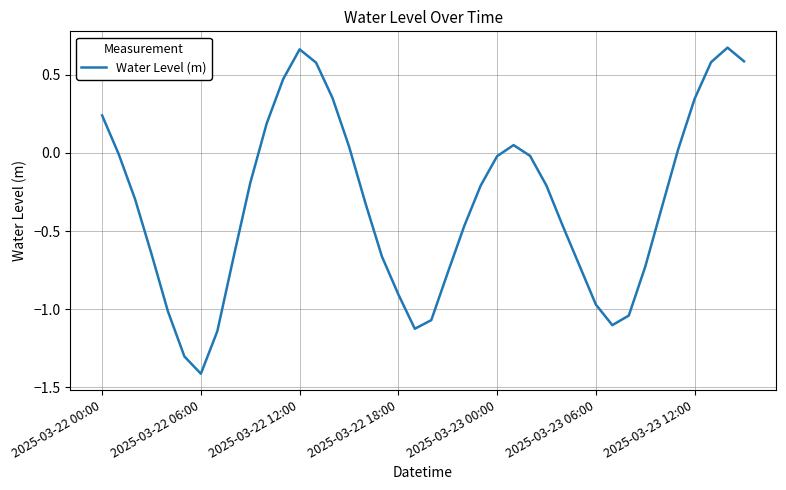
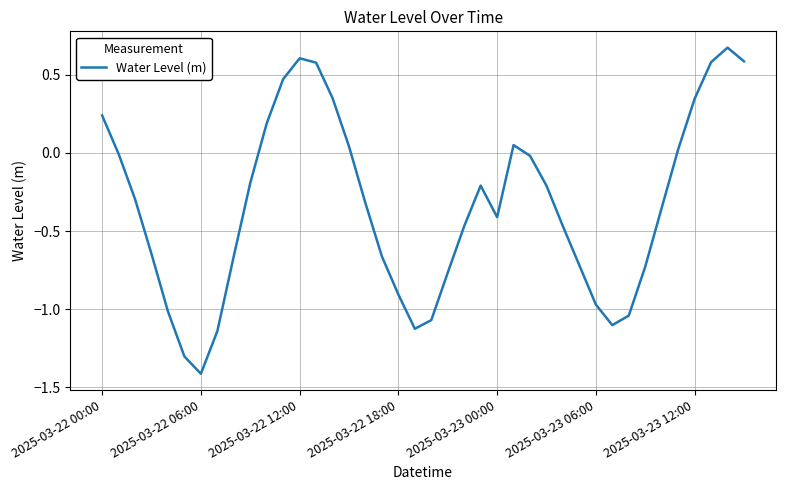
  {
    "2025-03-22 00:00": 0.24,
    "2025-03-22 06:00": -1.41,
-   "2025-03-22 12:00": 0.66,
+   "2025-03-22 12:00": 0.61,
    "2025-03-22 18:00": -0.91,
-   "2025-03-23 00:00": -0.02,
+   "2025-03-23 00:00": -0.41,
    "2025-03-23 06:00": -0.97,
    "2025-03-23 12:00": 0.35
  }
